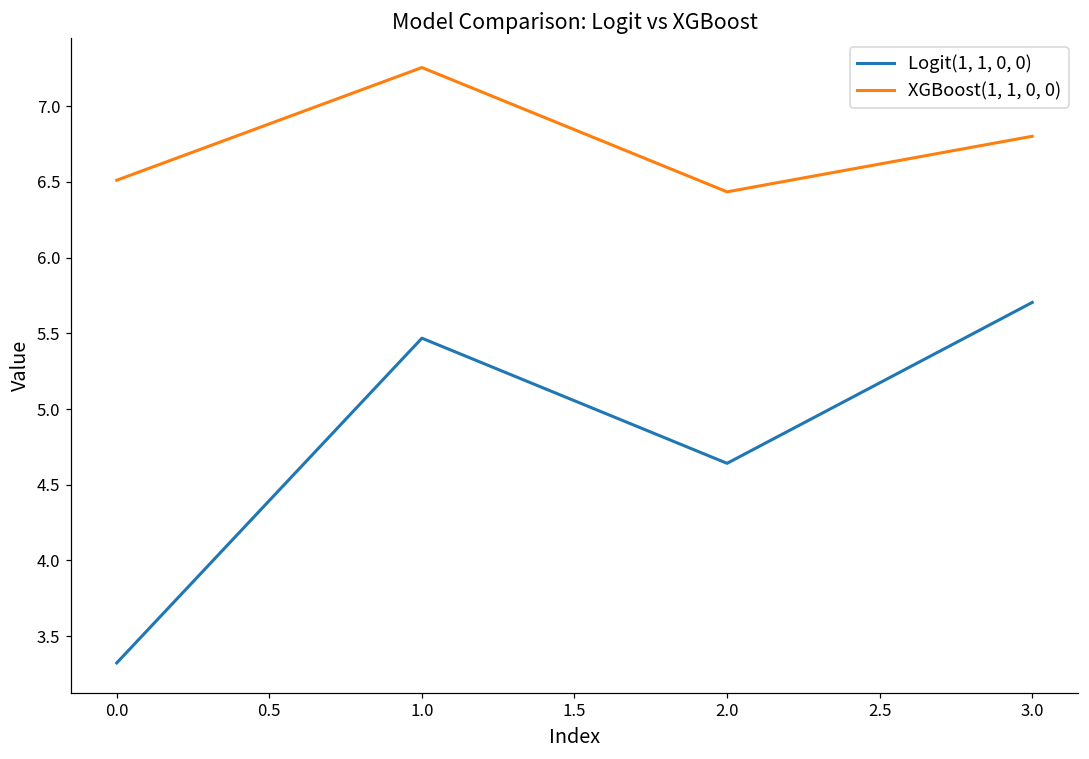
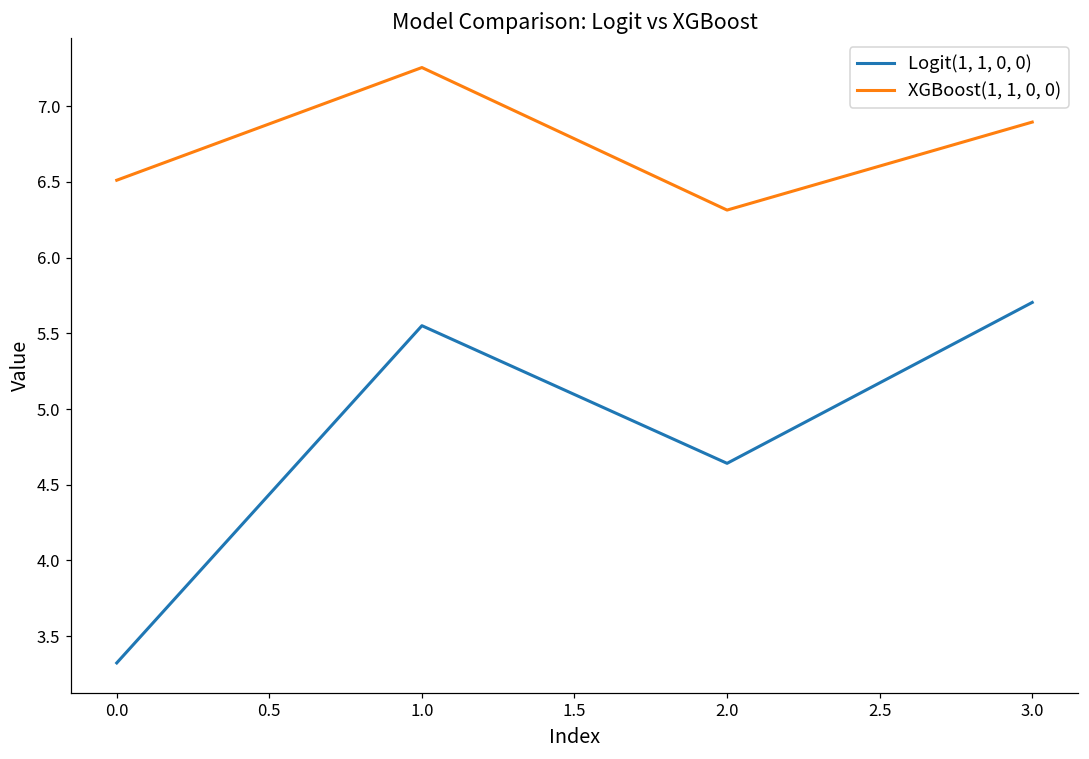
  {
    "Logit(1, 1, 0, 0)": {
      "0.0": 3.32,
-     "1.0": 5.47,
+     "1.0": 5.55,
      "2.0": 4.64,
      "3.0": 5.70
    },
    "XGBoost(1, 1, 0, 0)": {
      "0.0": 6.51,
      "1.0": 7.25,
-     "2.0": 6.43,
-     "3.0": 6.80
+     "2.0": 6.31,
+     "3.0": 6.89
    }
  }
